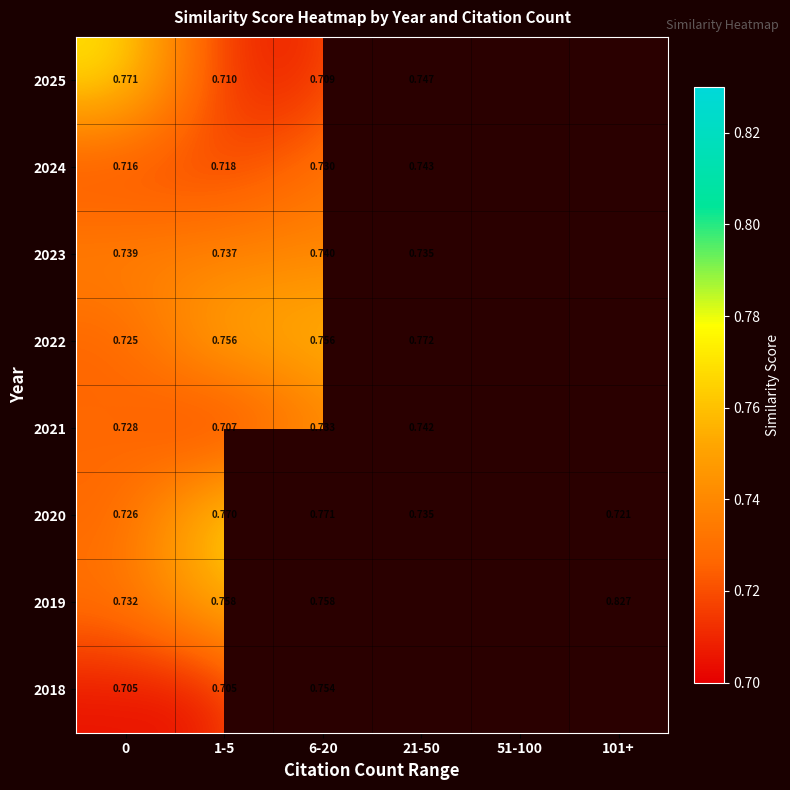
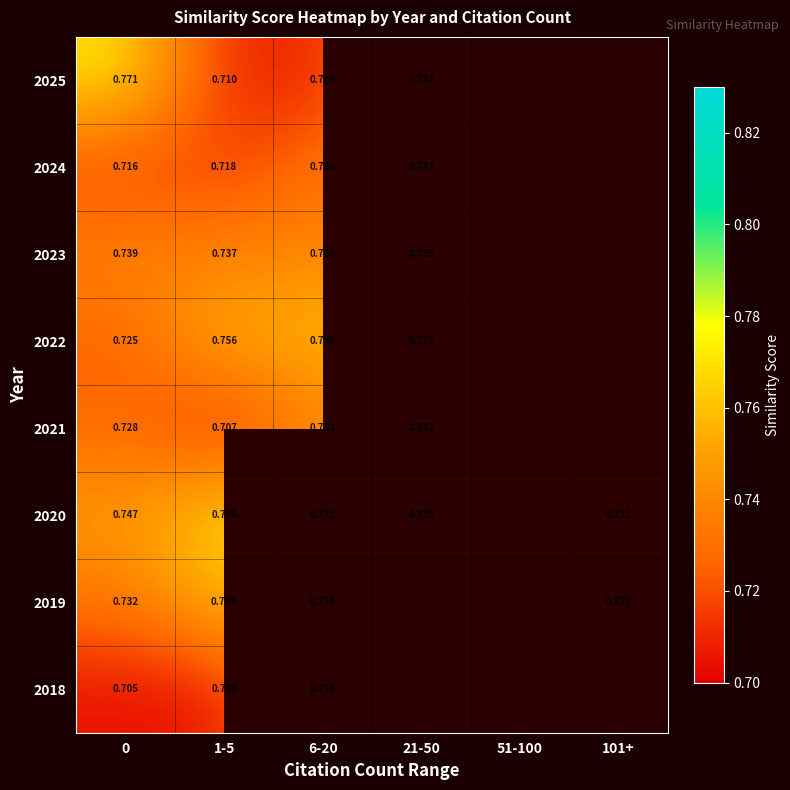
  {
    "2025": {
      "0": 0.771,
      "1-5": 0.710,
      "6-20": 0.709
    },
    "2024": {
      "0": 0.716,
      "1-5": 0.718,
      "6-20": 0.730
    },
    "2023": {
      "0": 0.739,
      "1-5": 0.737,
      "6-20": 0.740
    },
    "2022": {
      "0": 0.725,
      "1-5": 0.756,
      "6-20": 0.756
    },
    "2021": {
      "0": 0.728,
      "1-5": 0.707
    },
    "2020": {
-     "0": 0.726
+     "0": 0.747
    },
    "2019": {
      "0": 0.732
    },
    "2018": {
      "0": 0.705
    }
  }
